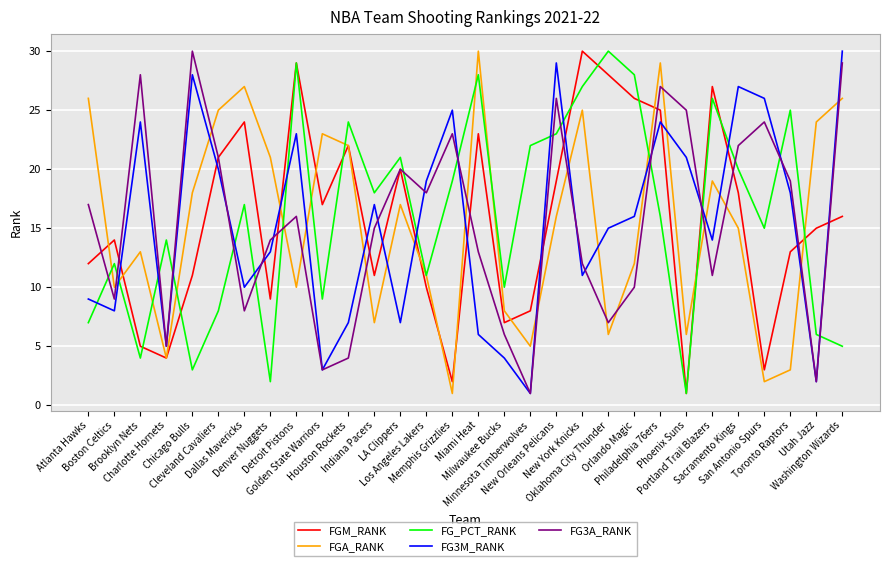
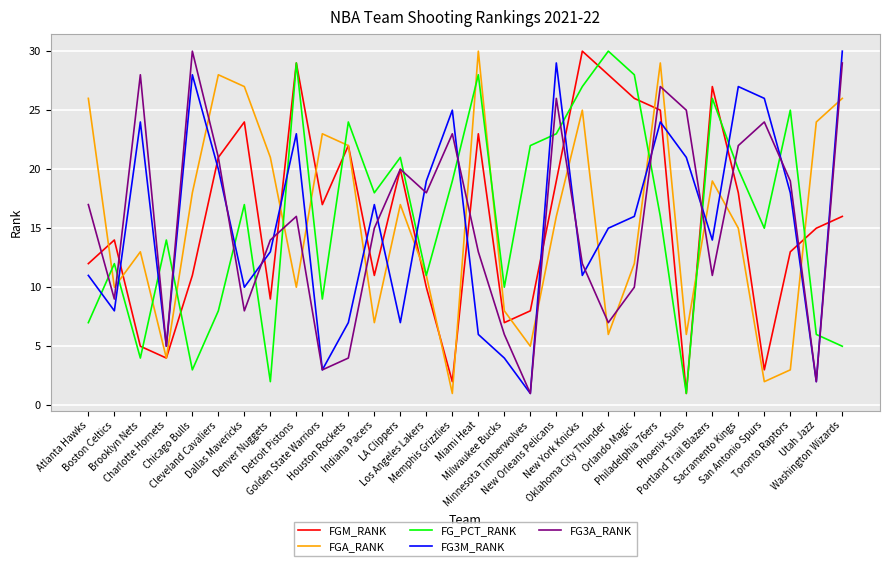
  {
    "FGM_RANK": {
      "Atlanta Hawks": 12,
      "Boston Celtics": 14,
      "Brooklyn Nets": 5,
      "Chicago Bulls": 11,
      "Dallas Mavericks": 24,
      "Denver Nuggets": 9,
      "Golden State Warriors": 17,
      "Indiana Pacers": 11,
      "Los Angeles Lakers": 10,
      "Memphis Grizzlies": 2,
      "Miami Heat": 23,
      "Milwaukee Bucks": 7,
      "Minnesota Timberwolves": 8,
      "New Orleans Pelicans": 19,
      "New York Knicks": 30,
      "Oklahoma City Thunder": 28,
      "Orlando Magic": 26,
      "Philadelphia 76ers": 25,
      "Portland Trail Blazers": 27,
      "Sacramento Kings": 18,
      "San Antonio Spurs": 3,
      "Toronto Raptors": 13,
      "Utah Jazz": 15,
      "Washington Wizards": 16
    },
    "FGA_RANK": {
      "Atlanta Hawks": 26,
      "Boston Celtics": 10,
      "Brooklyn Nets": 13,
      "Chicago Bulls": 18,
-     "Cleveland Cavaliers": 25,
+     "Cleveland Cavaliers": 28,
      "Dallas Mavericks": 27,
      "Denver Nuggets": 21,
      "Detroit Pistons": 10,
      "Golden State Warriors": 23,
      "Indiana Pacers": 7,
      "LA Clippers": 17,
      "Memphis Grizzlies": 1,
      "Miami Heat": 30,
      "Milwaukee Bucks": 8,
      "Minnesota Timberwolves": 5,
      "New Orleans Pelicans": 16,
      "New York Knicks": 25,
      "Oklahoma City Thunder": 6,
      "Orlando Magic": 12,
      "Philadelphia 76ers": 29,
      "Phoenix Suns": 6,
      "Portland Trail Blazers": 19,
      "Sacramento Kings": 15,
      "San Antonio Spurs": 2,
      "Toronto Raptors": 3,
      "Utah Jazz": 24,
      "Washington Wizards": 26
    },
    "FG_PCT_RANK": {
      "Atlanta Hawks": 7,
      "Boston Celtics": 12,
      "Brooklyn Nets": 4,
      "Charlotte Hornets": 14,
      "Chicago Bulls": 3,
      "Cleveland Cavaliers": 8,
      "Dallas Mavericks": 17,
      "Denver Nuggets": 2,
      "Golden State Warriors": 9,
      "Houston Rockets": 24,
      "Indiana Pacers": 18,
      "LA Clippers": 21,
      "Memphis Grizzlies": 19,
      "Miami Heat": 28,
      "Milwaukee Bucks": 10,
      "Minnesota Timberwolves": 22,
      "New Orleans Pelicans": 23,
      "New York Knicks": 27,
      "Oklahoma City Thunder": 30,
      "Orlando Magic": 28,
      "Philadelphia 76ers": 16,
      "Portland Trail Blazers": 26,
      "Sacramento Kings": 20,
      "San Antonio Spurs": 15,
      "Toronto Raptors": 25,
      "Utah Jazz": 6,
      "Washington Wizards": 5
    },
    "FG3M_RANK": {
-     "Atlanta Hawks": 9,
+     "Atlanta Hawks": 11,
      "Boston Celtics": 8,
      "Brooklyn Nets": 24,
      "Chicago Bulls": 28,
      "Cleveland Cavaliers": 20,
      "Dallas Mavericks": 10,
      "Denver Nuggets": 13,
      "Detroit Pistons": 23,
      "Houston Rockets": 7,
      "Indiana Pacers": 17,
      "LA Clippers": 7,
      "Los Angeles Lakers": 19,
      "Memphis Grizzlies": 25,
      "Miami Heat": 6,
      "Milwaukee Bucks": 4,
      "New Orleans Pelicans": 29,
      "New York Knicks": 11,
      "Oklahoma City Thunder": 15,
      "Orlando Magic": 16,
      "Philadelphia 76ers": 24,
      "Phoenix Suns": 21,
      "Portland Trail Blazers": 14,
      "Sacramento Kings": 27,
      "San Antonio Spurs": 26,
      "Toronto Raptors": 18,
      "Washington Wizards": 30
    },
    "FG3A_RANK": {
      "Atlanta Hawks": 17,
      "Boston Celtics": 9,
      "Brooklyn Nets": 28,
      "Chicago Bulls": 30,
      "Dallas Mavericks": 8,
      "Denver Nuggets": 14,
      "Detroit Pistons": 16,
      "Houston Rockets": 4,
      "Indiana Pacers": 15,
      "Los Angeles Lakers": 18,
      "Memphis Grizzlies": 23,
      "Miami Heat": 13,
      "Milwaukee Bucks": 6,
      "New Orleans Pelicans": 26,
      "New York Knicks": 12,
      "Oklahoma City Thunder": 7,
      "Orlando Magic": 10,
      "Philadelphia 76ers": 27,
      "Phoenix Suns": 25,
      "Portland Trail Blazers": 11,
      "Sacramento Kings": 22,
      "San Antonio Spurs": 24,
      "Toronto Raptors": 19,
      "Washington Wizards": 29
    }
  }
